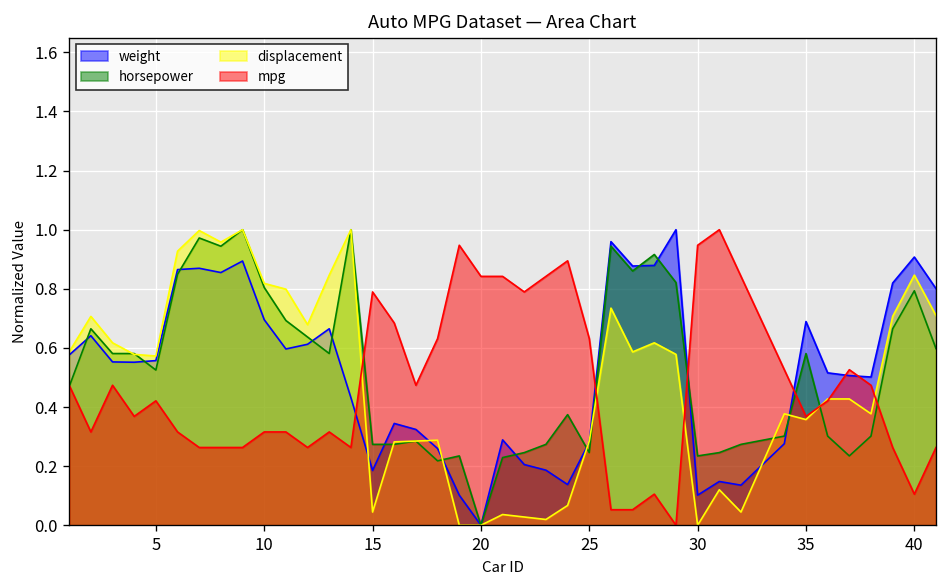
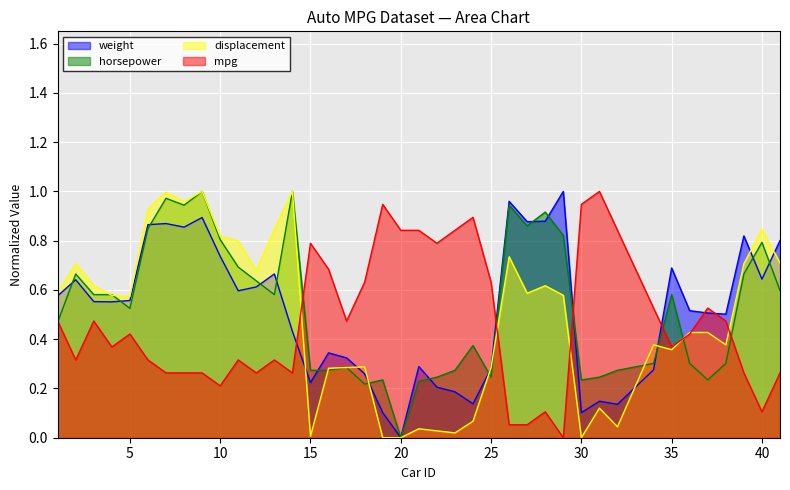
  {
    "weight": {
      "5": 0.56,
-     "10": 0.70,
-     "15": 0.19,
+     "10": 0.74,
+     "15": 0.22,
      "30": 0.10,
      "35": 0.69,
-     "40": 0.91
+     "40": 0.64
    },
    "horsepower": {
      "5": 0.53,
      "10": 0.80,
      "15": 0.27,
      "25": 0.25,
      "30": 0.23,
      "35": 0.58,
      "40": 0.79
    },
    "displacement": {
      "5": 0.57,
      "10": 0.82,
-     "15": 0.04,
+     "15": 0.01,
      "30": 0.00,
      "35": 0.36,
      "40": 0.85
    },
    "mpg": {
      "5": 0.42,
-     "10": 0.32,
+     "10": 0.21,
      "15": 0.79,
      "20": 0.84,
      "25": 0.63,
      "30": 0.95,
      "35": 0.37,
      "40": 0.11
    }
  }
